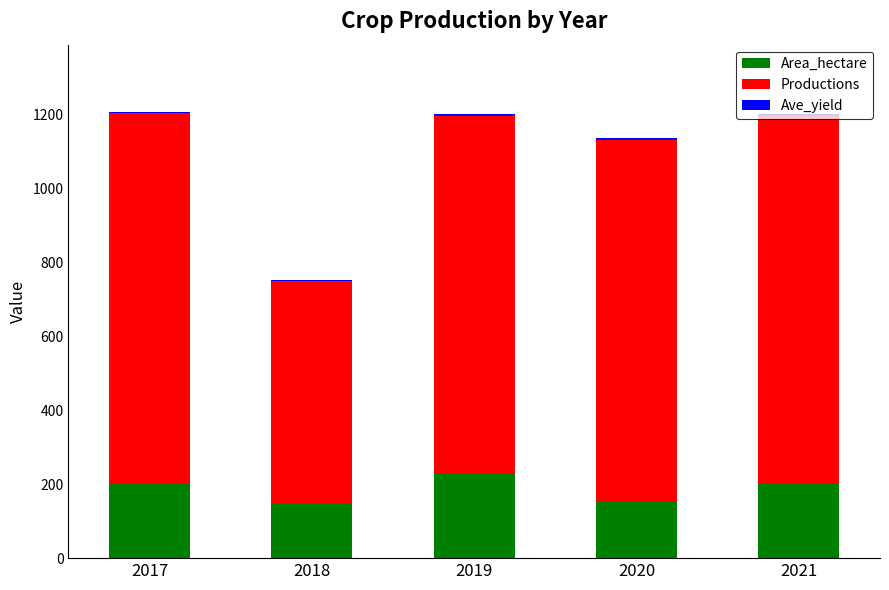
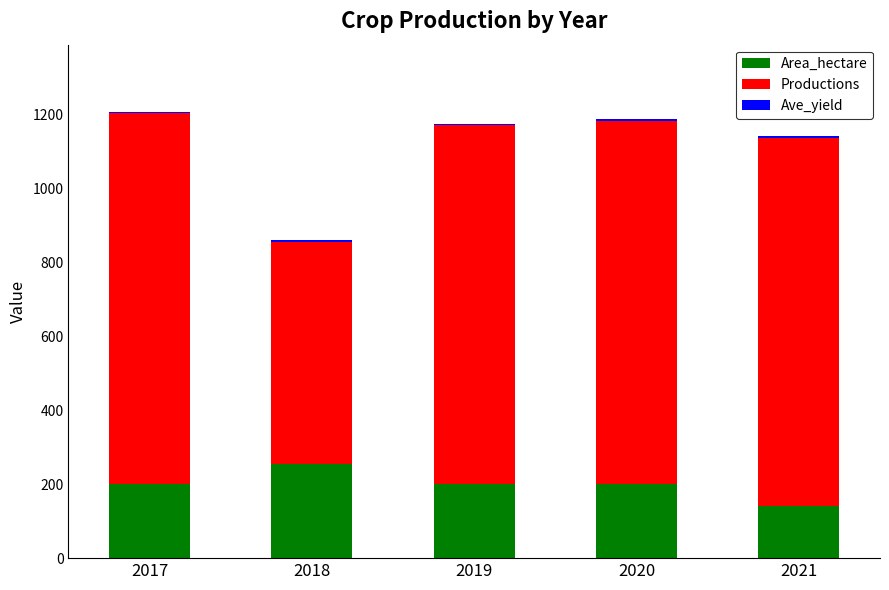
  {
    "Area_hectare": {
      "2017": 200,
-     "2018": 150,
-     "2019": 230,
-     "2020": 150,
-     "2021": 200
+     "2018": 260,
+     "2019": 200,
+     "2020": 200,
+     "2021": 140
    },
    "Productions": {
      "2017": 1000,
      "2018": 600,
      "2019": 970,
      "2020": 980
    }
  }
